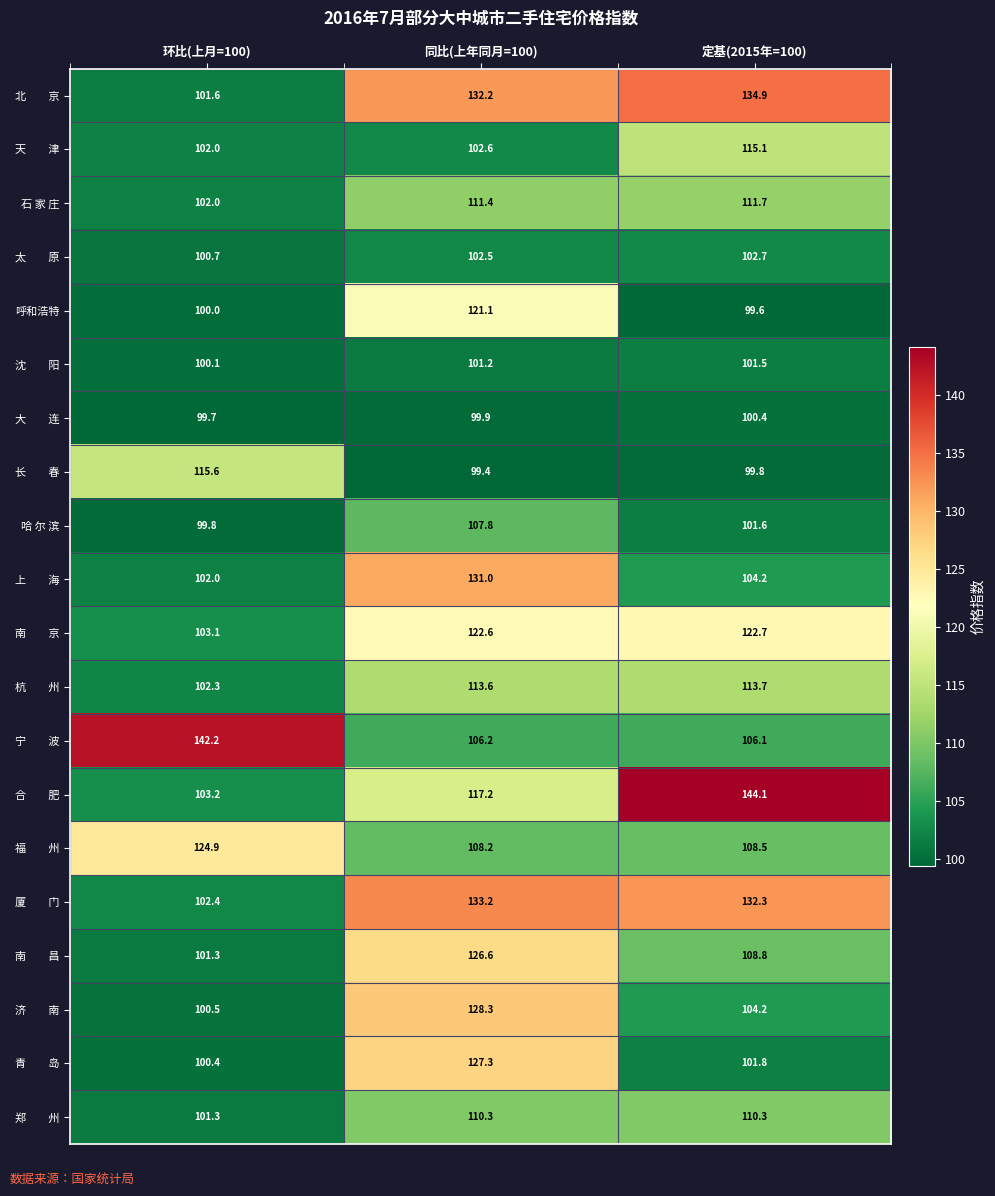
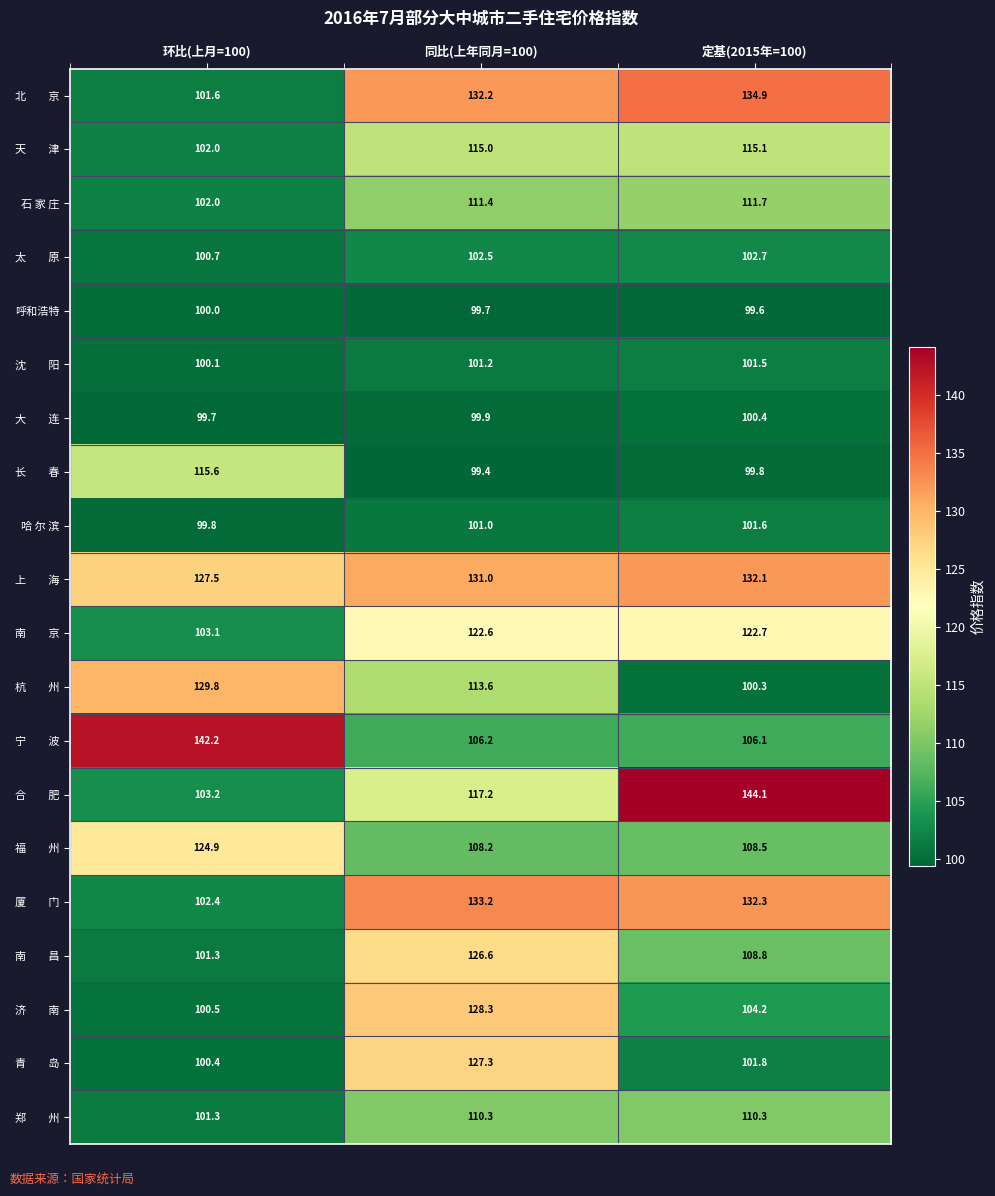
  {
    "北 京": {
      "环比(上月=100)": 101.6,
      "同比(上年同月=100)": 132.2,
      "定基(2015年=100)": 134.9
    },
    "天 津": {
      "环比(上月=100)": 102.0,
-     "同比(上年同月=100)": 102.6,
+     "同比(上年同月=100)": 115.0,
      "定基(2015年=100)": 115.1
    },
    "石 家 庄": {
      "环比(上月=100)": 102.0,
      "同比(上年同月=100)": 111.4,
      "定基(2015年=100)": 111.7
    },
    "太 原": {
      "环比(上月=100)": 100.7,
      "同比(上年同月=100)": 102.5,
      "定基(2015年=100)": 102.7
    },
    "呼和浩特": {
      "环比(上月=100)": 100.0,
-     "同比(上年同月=100)": 121.1,
+     "同比(上年同月=100)": 99.7,
      "定基(2015年=100)": 99.6
    },
    "沈 阳": {
      "环比(上月=100)": 100.1,
      "同比(上年同月=100)": 101.2,
      "定基(2015年=100)": 101.5
    },
    "大 连": {
      "环比(上月=100)": 99.7,
      "同比(上年同月=100)": 99.9,
      "定基(2015年=100)": 100.4
    },
    "长 春": {
      "环比(上月=100)": 115.6,
      "同比(上年同月=100)": 99.4,
      "定基(2015年=100)": 99.8
    },
    "哈 尔 滨": {
      "环比(上月=100)": 99.8,
-     "同比(上年同月=100)": 107.8,
+     "同比(上年同月=100)": 101.0,
      "定基(2015年=100)": 101.6
    },
    "上 海": {
-     "环比(上月=100)": 102.0,
+     "环比(上月=100)": 127.5,
      "同比(上年同月=100)": 131.0,
-     "定基(2015年=100)": 104.2
+     "定基(2015年=100)": 132.1
    },
    "南 京": {
      "环比(上月=100)": 103.1,
      "同比(上年同月=100)": 122.6,
      "定基(2015年=100)": 122.7
    },
    "杭 州": {
-     "环比(上月=100)": 102.3,
+     "环比(上月=100)": 129.8,
      "同比(上年同月=100)": 113.6,
-     "定基(2015年=100)": 113.7
+     "定基(2015年=100)": 100.3
    },
    "宁 波": {
      "环比(上月=100)": 142.2,
      "同比(上年同月=100)": 106.2,
      "定基(2015年=100)": 106.1
    },
    "合 肥": {
      "环比(上月=100)": 103.2,
      "同比(上年同月=100)": 117.2,
      "定基(2015年=100)": 144.1
    },
    "福 州": {
      "环比(上月=100)": 124.9,
      "同比(上年同月=100)": 108.2,
      "定基(2015年=100)": 108.5
    },
    "厦 门": {
      "环比(上月=100)": 102.4,
      "同比(上年同月=100)": 133.2,
      "定基(2015年=100)": 132.3
    },
    "南 昌": {
      "环比(上月=100)": 101.3,
      "同比(上年同月=100)": 126.6,
      "定基(2015年=100)": 108.8
    },
    "济 南": {
      "环比(上月=100)": 100.5,
      "同比(上年同月=100)": 128.3,
      "定基(2015年=100)": 104.2
    },
    "青 岛": {
      "环比(上月=100)": 100.4,
      "同比(上年同月=100)": 127.3,
      "定基(2015年=100)": 101.8
    },
    "郑 州": {
      "环比(上月=100)": 101.3,
      "同比(上年同月=100)": 110.3,
      "定基(2015年=100)": 110.3
    }
  }
